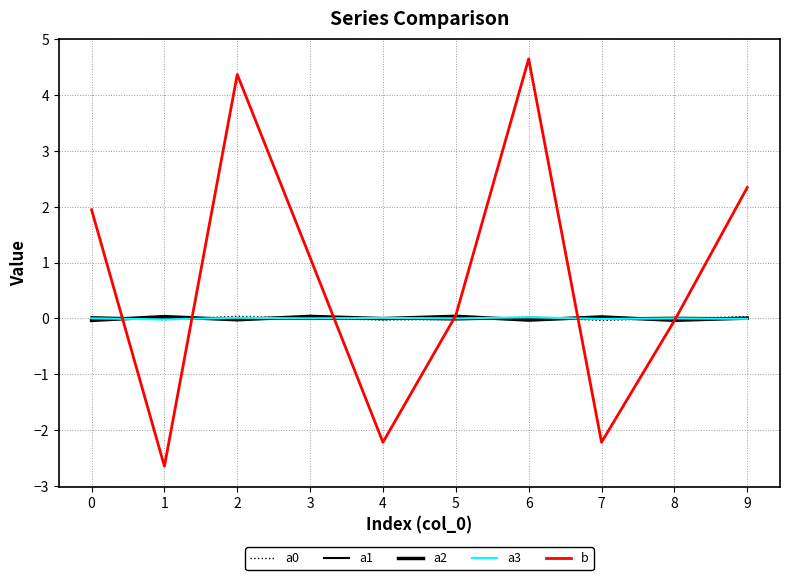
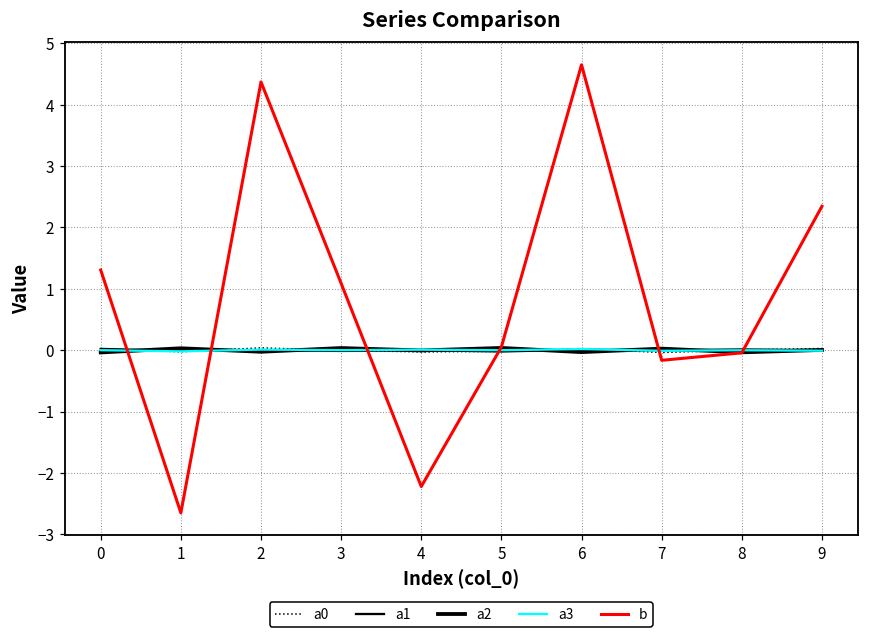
  {
    "b": {
-     "0": 1.9,
+     "0": 1.3,
      "1": -2.7,
      "2": 4.4,
      "3": 1.1,
      "4": -2.2,
      "6": 4.7,
-     "7": -2.2,
+     "7": -0.2,
      "9": 2.3
    }
  }
